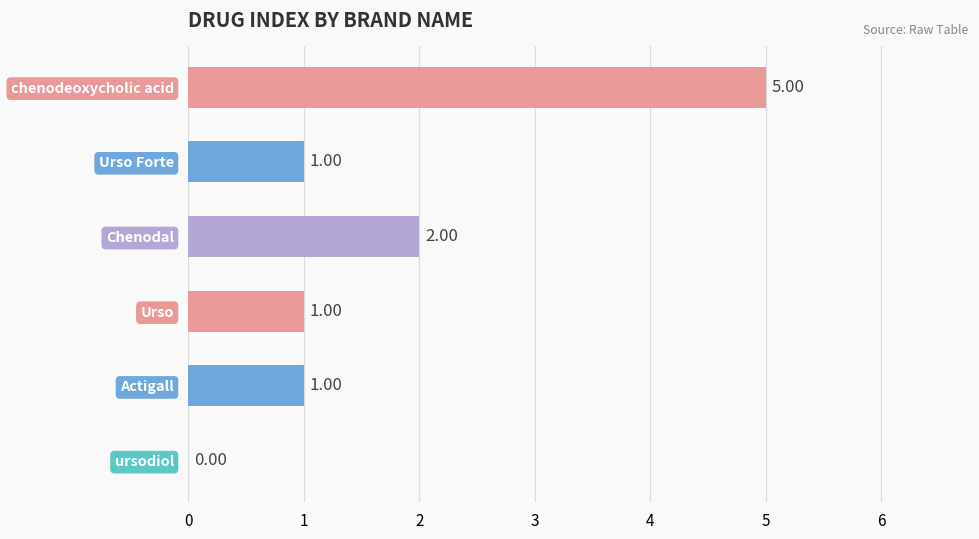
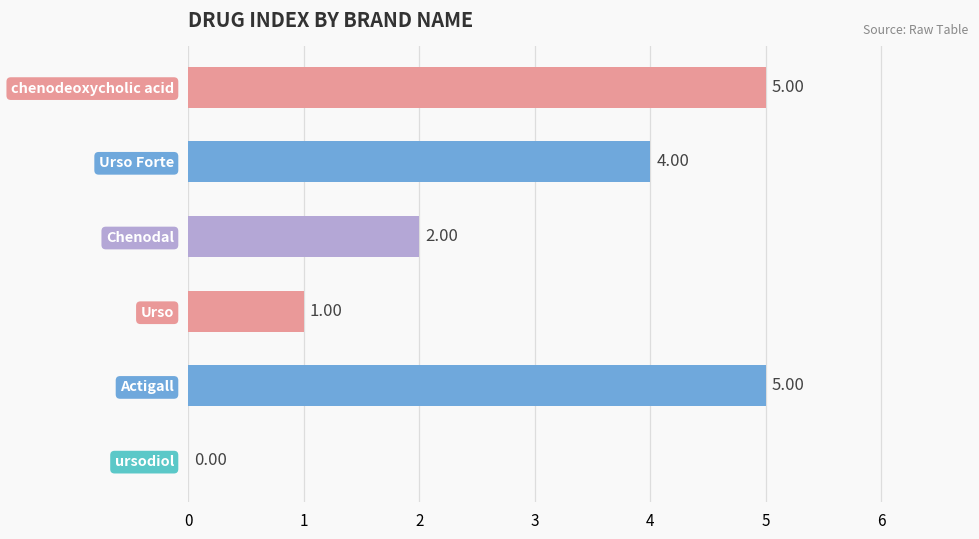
  {
    "chenodeoxycholic acid": 5.00,
-   "Urso Forte": 1.00,
+   "Urso Forte": 4.00,
    "Chenodal": 2.00,
    "Urso": 1.00,
-   "Actigall": 1.00,
+   "Actigall": 5.00,
    "ursodiol": 0.00
  }
